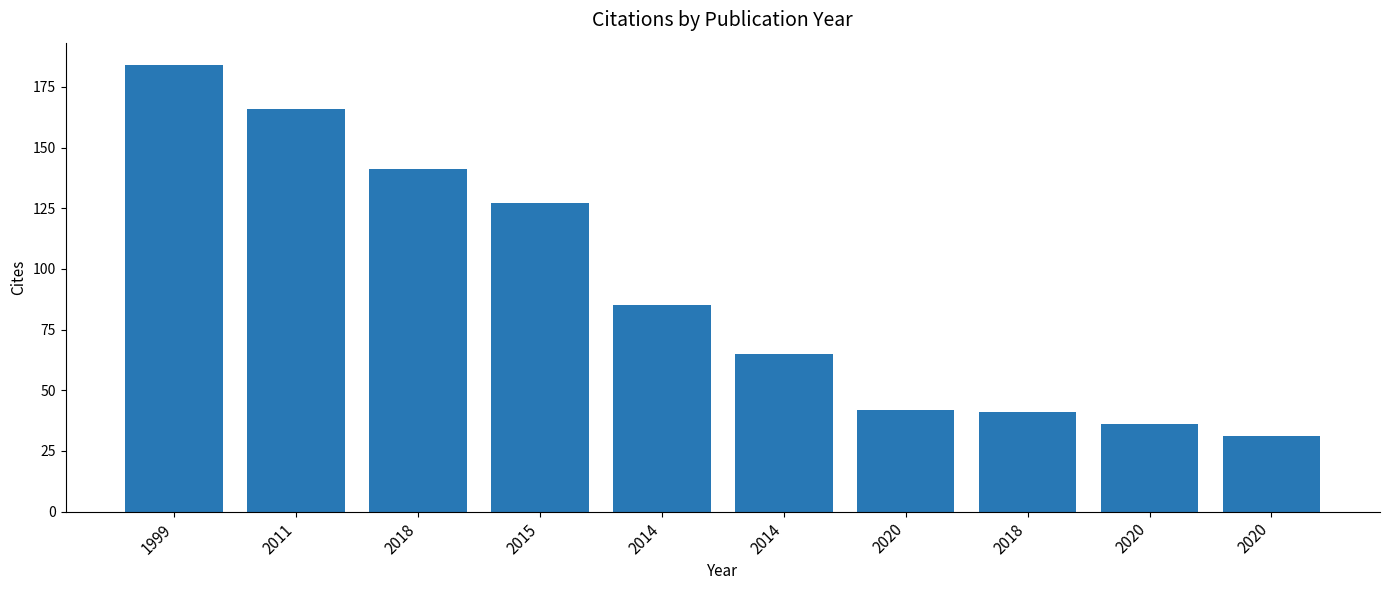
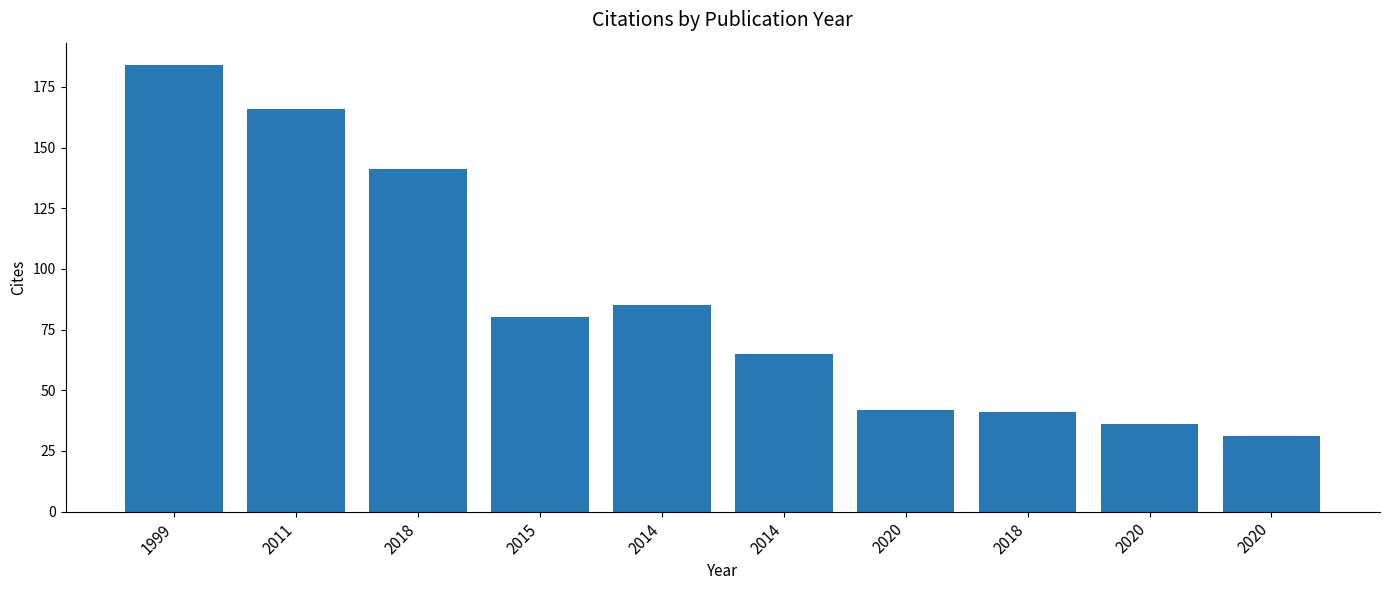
  {
    "1999": 184,
    "2011": 166,
-   "2015": 127
+   "2015": 80
  }
